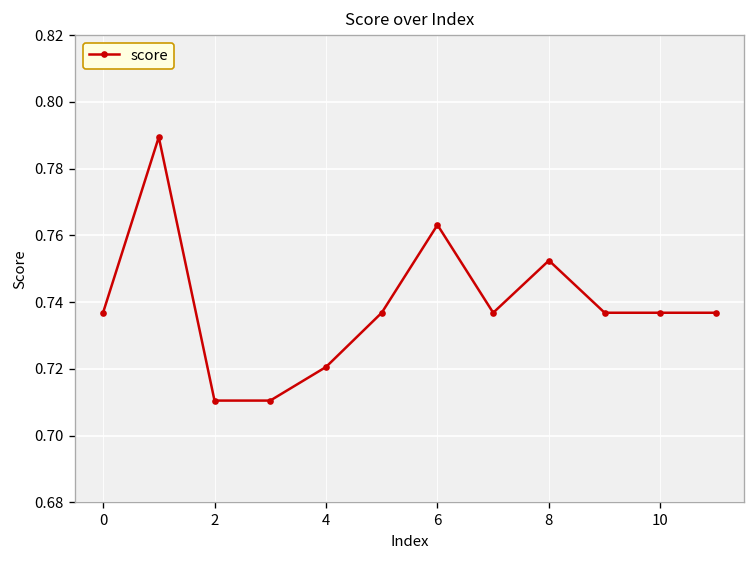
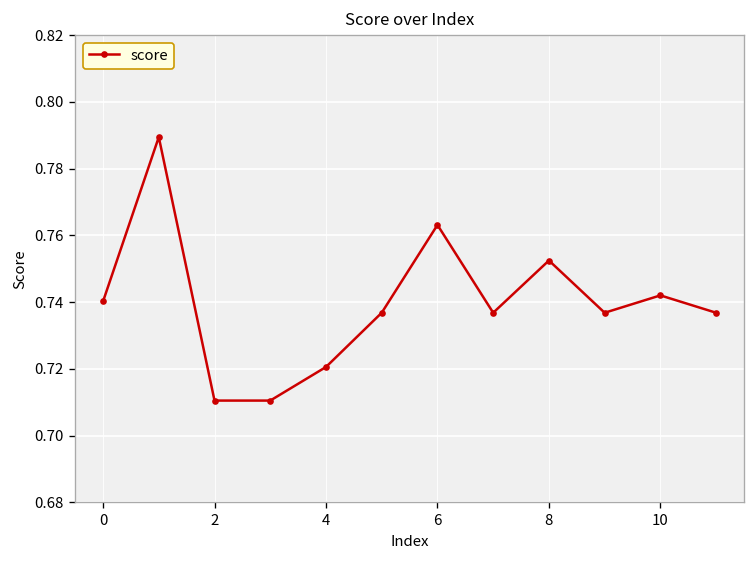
  {
-   "0": 0.737,
+   "0": 0.740,
    "2": 0.711,
    "4": 0.721,
    "6": 0.763,
    "8": 0.752,
-   "10": 0.737
+   "10": 0.742
  }
